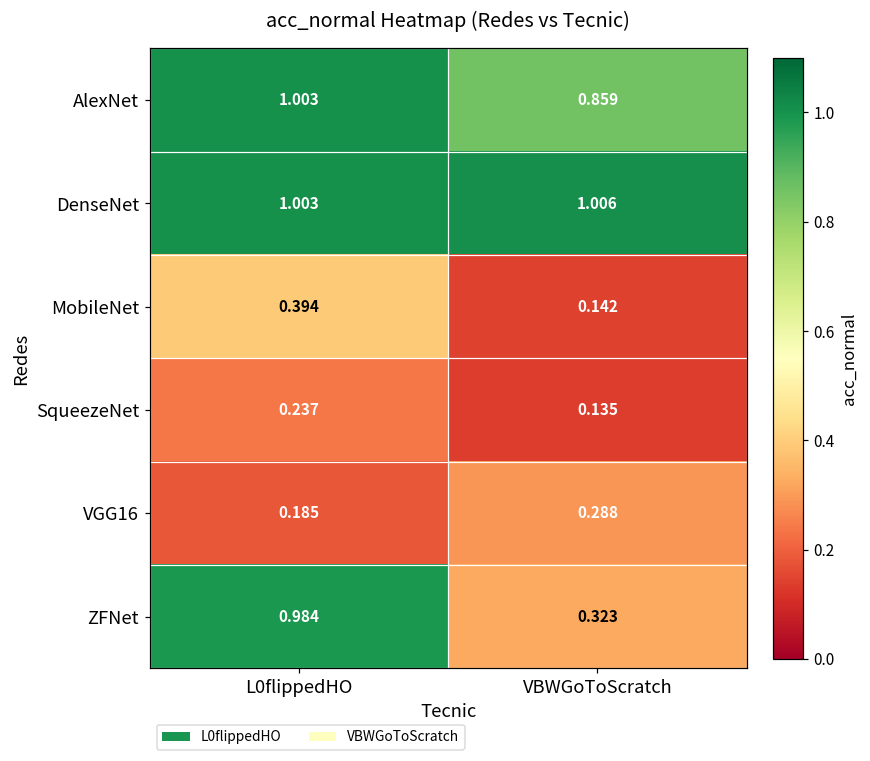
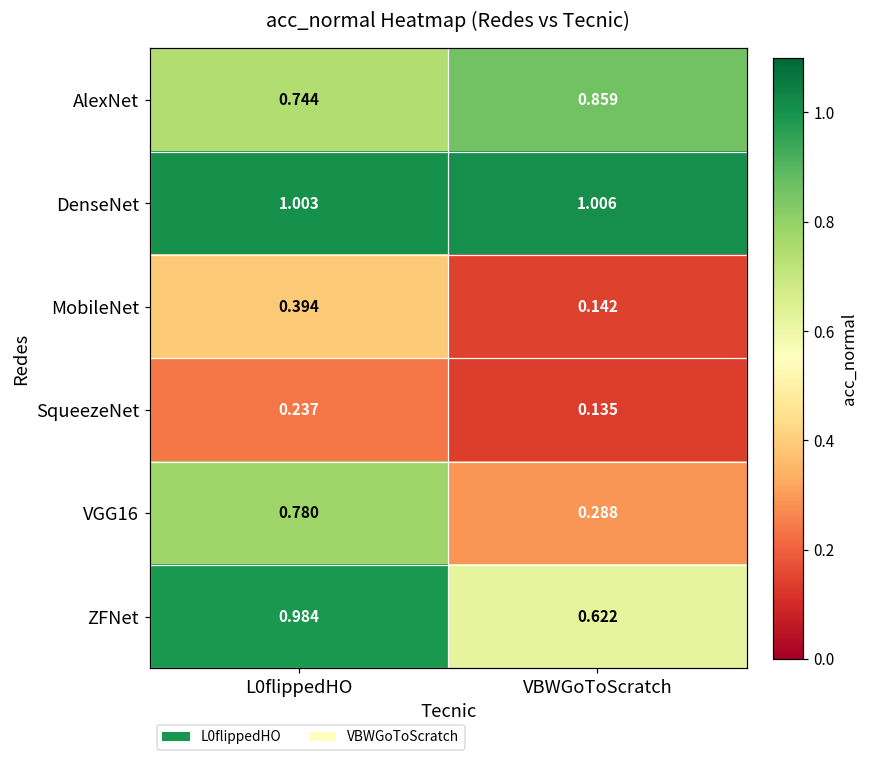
  {
    "AlexNet": {
-     "L0flippedHO": 1.003,
+     "L0flippedHO": 0.744,
      "VBWGoToScratch": 0.859
    },
    "DenseNet": {
      "L0flippedHO": 1.003,
      "VBWGoToScratch": 1.006
    },
    "MobileNet": {
      "L0flippedHO": 0.394,
      "VBWGoToScratch": 0.142
    },
    "SqueezeNet": {
      "L0flippedHO": 0.237,
      "VBWGoToScratch": 0.135
    },
    "VGG16": {
-     "L0flippedHO": 0.185,
+     "L0flippedHO": 0.780,
      "VBWGoToScratch": 0.288
    },
    "ZFNet": {
      "L0flippedHO": 0.984,
-     "VBWGoToScratch": 0.323
+     "VBWGoToScratch": 0.622
    }
  }
